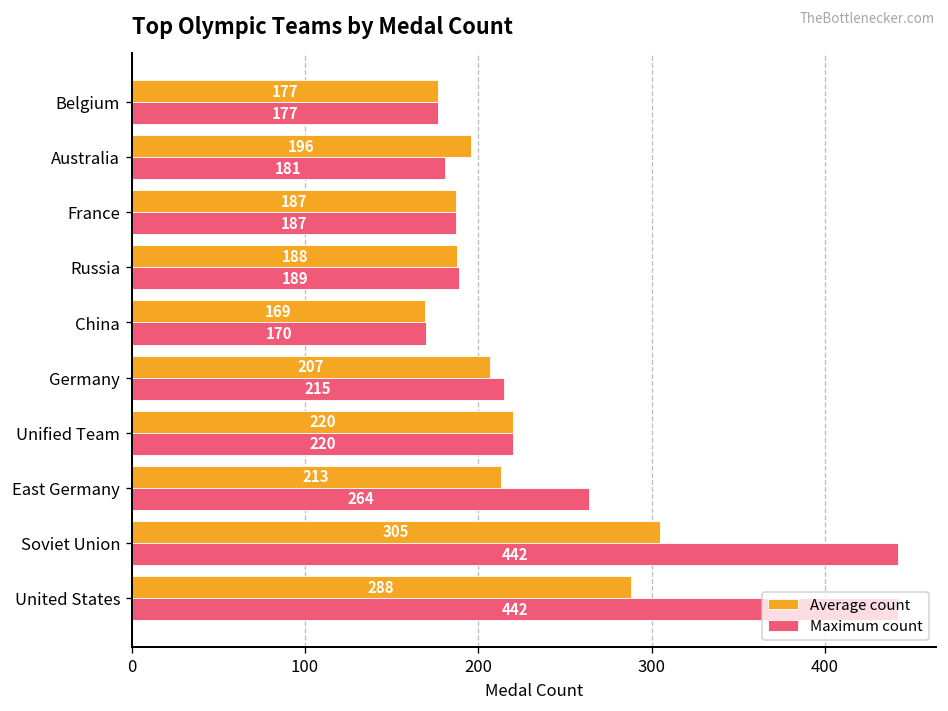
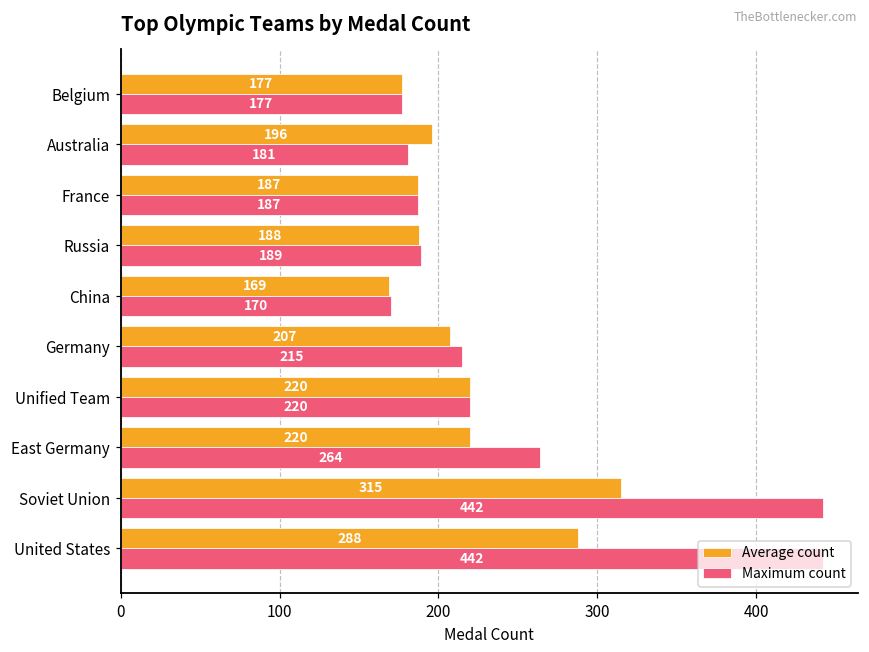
  {
    "Average count": {
      "Belgium": 177,
      "Australia": 196,
      "France": 187,
      "Russia": 188,
      "China": 169,
      "Germany": 207,
      "Unified Team": 220,
-     "East Germany": 213,
-     "Soviet Union": 305,
+     "East Germany": 220,
+     "Soviet Union": 315,
      "United States": 288
    },
    "Maximum count": {
      "Belgium": 177,
      "Australia": 181,
      "France": 187,
      "Russia": 189,
      "China": 170,
      "Germany": 215,
      "Unified Team": 220,
      "East Germany": 264,
      "Soviet Union": 442
    }
  }
